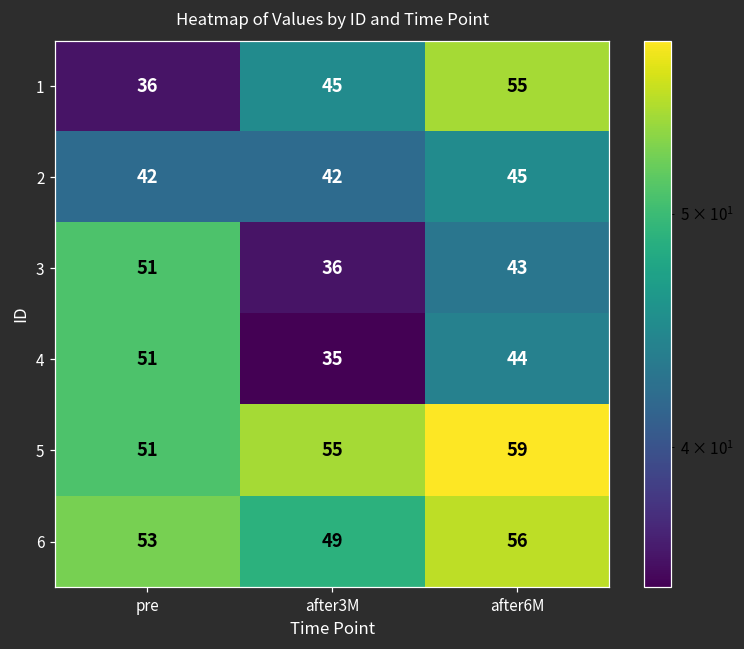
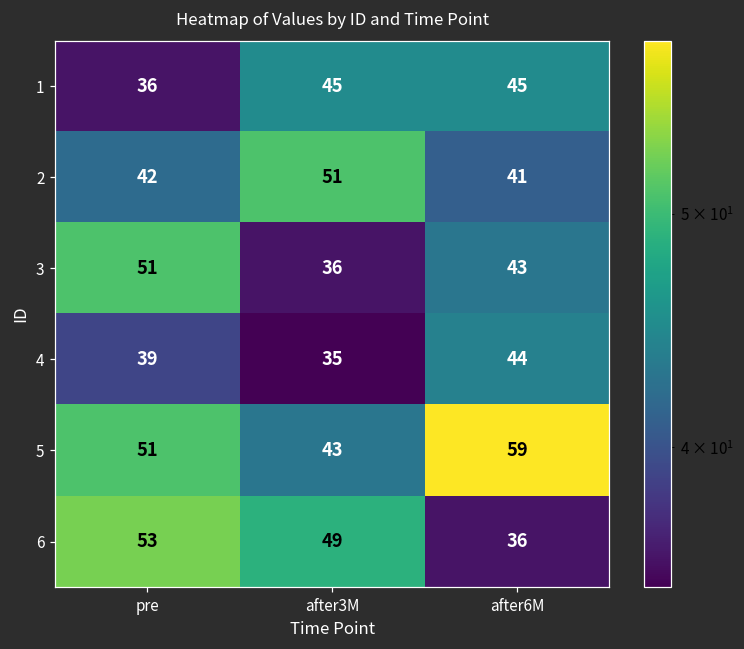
  {
    "1": {
      "pre": 36,
      "after3M": 45,
-     "after6M": 55
+     "after6M": 45
    },
    "2": {
      "pre": 42,
-     "after3M": 42,
-     "after6M": 45
+     "after3M": 51,
+     "after6M": 41
    },
    "3": {
      "pre": 51,
      "after3M": 36,
      "after6M": 43
    },
    "4": {
-     "pre": 51,
+     "pre": 39,
      "after3M": 35,
      "after6M": 44
    },
    "5": {
      "pre": 51,
-     "after3M": 55,
+     "after3M": 43,
      "after6M": 59
    },
    "6": {
      "pre": 53,
      "after3M": 49,
-     "after6M": 56
+     "after6M": 36
    }
  }
